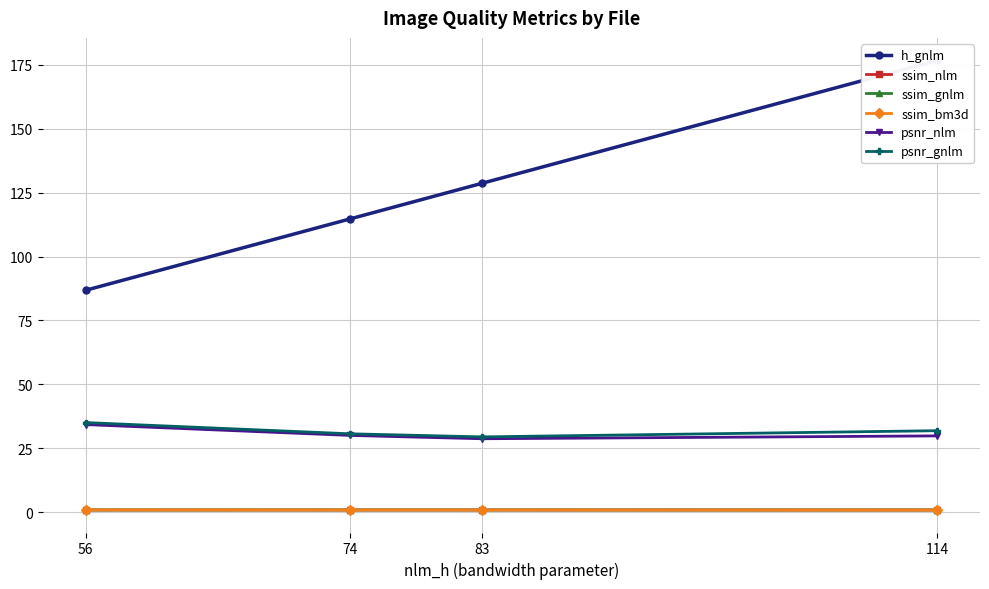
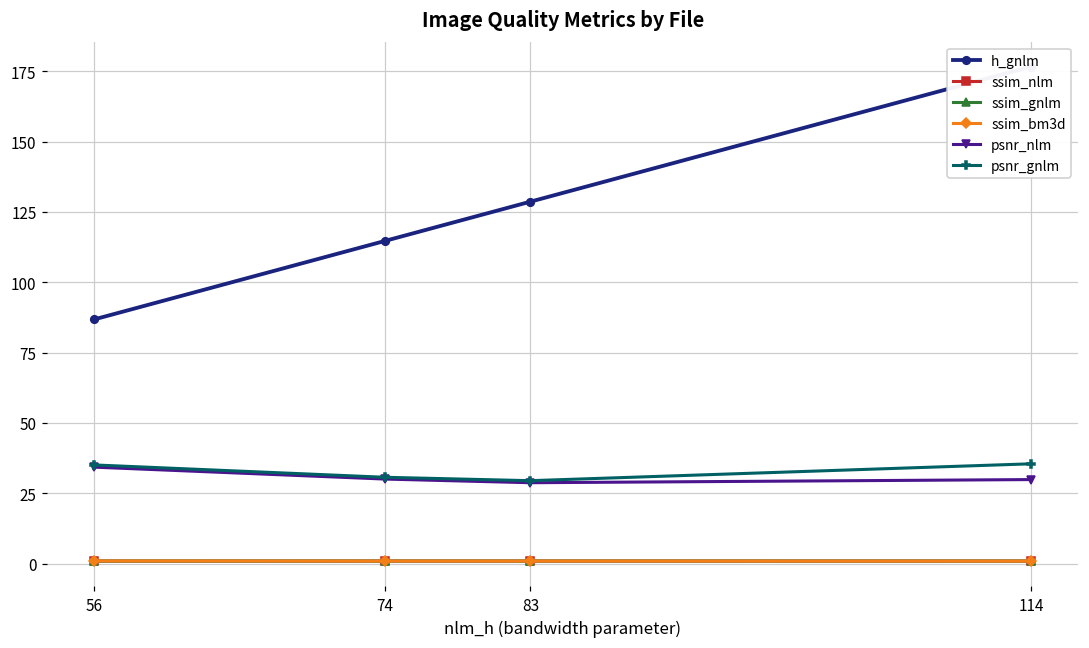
  {
    "ssim_bm3d": {
      "56": 1,
      "74": 1,
      "83": 1,
      "114": 1
    },
    "psnr_gnlm": {
-     "114": 32
+     "114": 35
    }
  }
